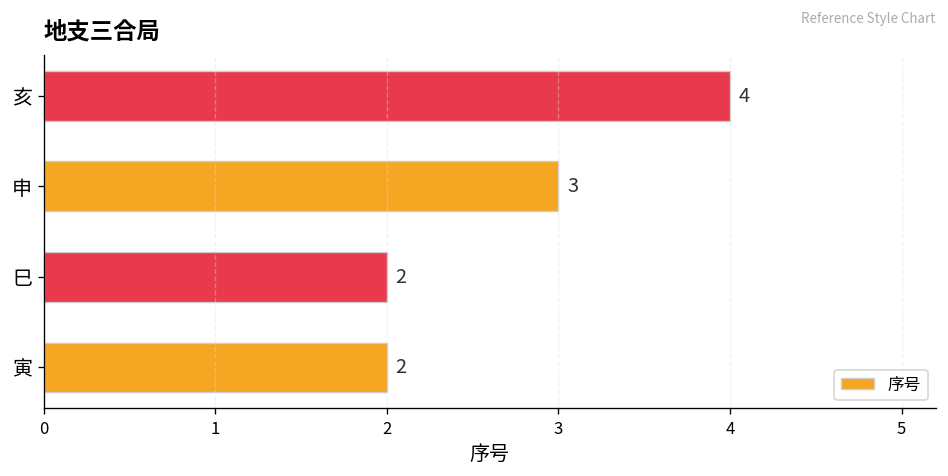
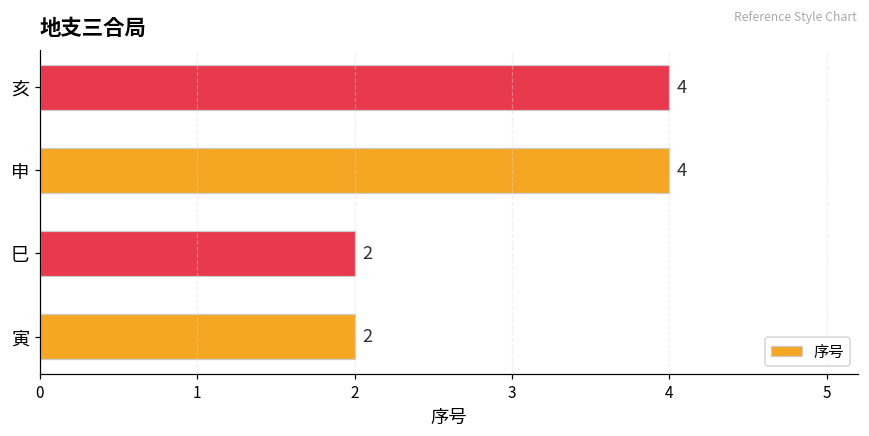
  {
    "亥": 4,
-   "申": 3,
+   "申": 4,
    "巳": 2,
    "寅": 2
  }
